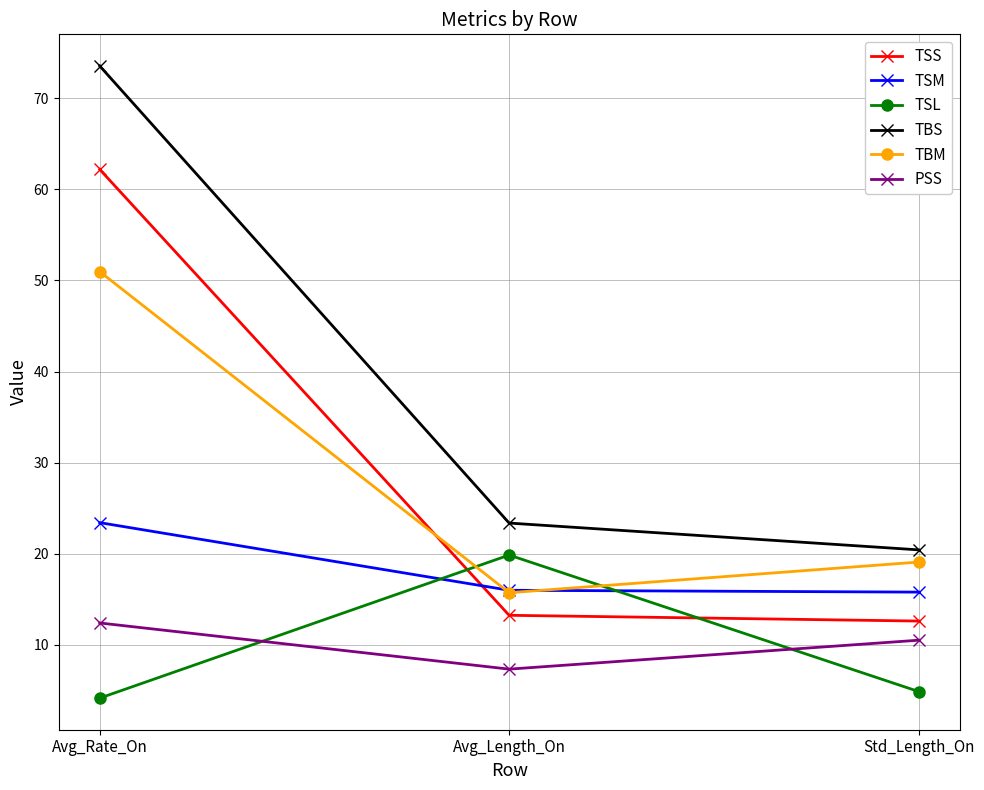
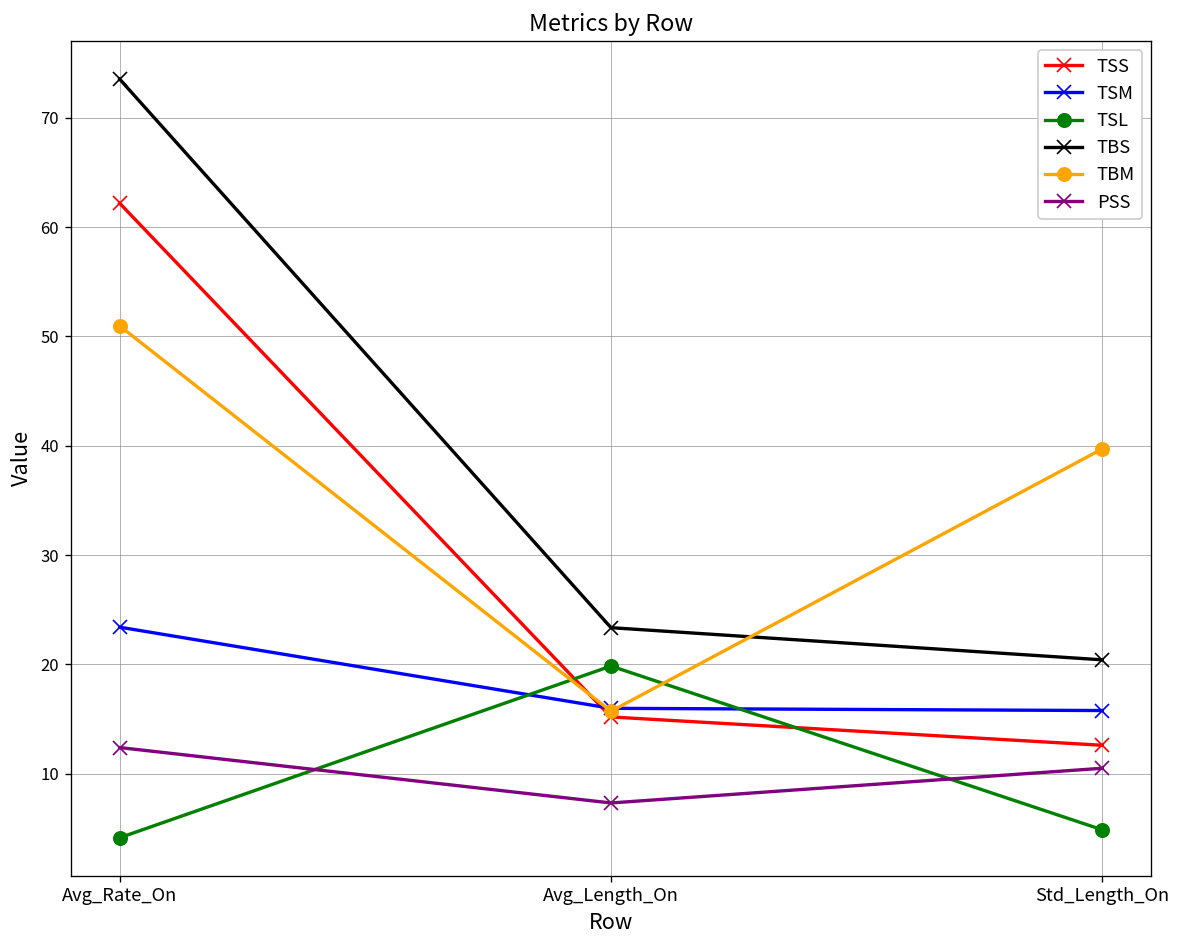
  {
    "TSS": {
      "Avg_Rate_On": 62,
-     "Avg_Length_On": 13,
+     "Avg_Length_On": 15,
      "Std_Length_On": 13
    },
    "TSM": {
      "Avg_Rate_On": 23,
      "Std_Length_On": 16
    },
    "TSL": {
      "Avg_Rate_On": 4,
      "Avg_Length_On": 20,
      "Std_Length_On": 5
    },
    "TBS": {
      "Avg_Rate_On": 74,
      "Avg_Length_On": 23,
      "Std_Length_On": 20
    },
    "TBM": {
      "Avg_Rate_On": 51,
-     "Std_Length_On": 19
+     "Std_Length_On": 40
    },
    "PSS": {
      "Avg_Rate_On": 12,
      "Avg_Length_On": 7,
      "Std_Length_On": 11
    }
  }
